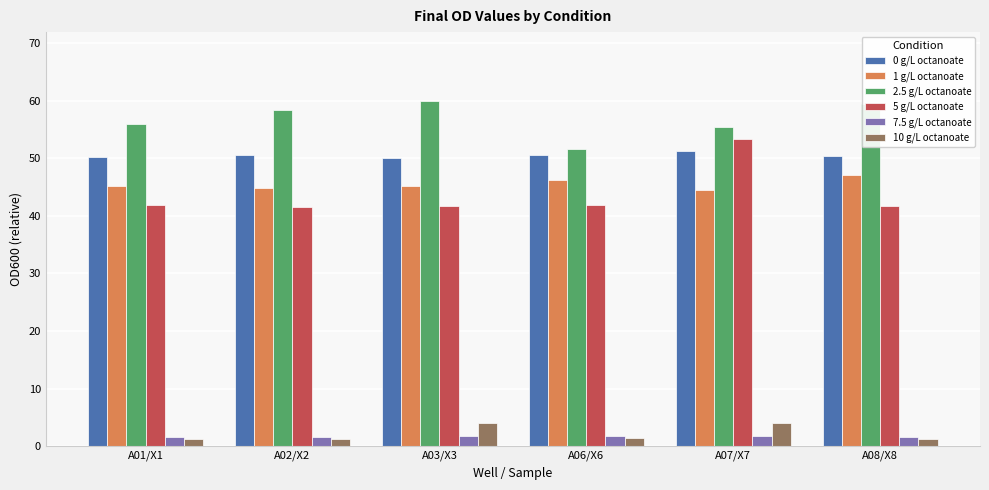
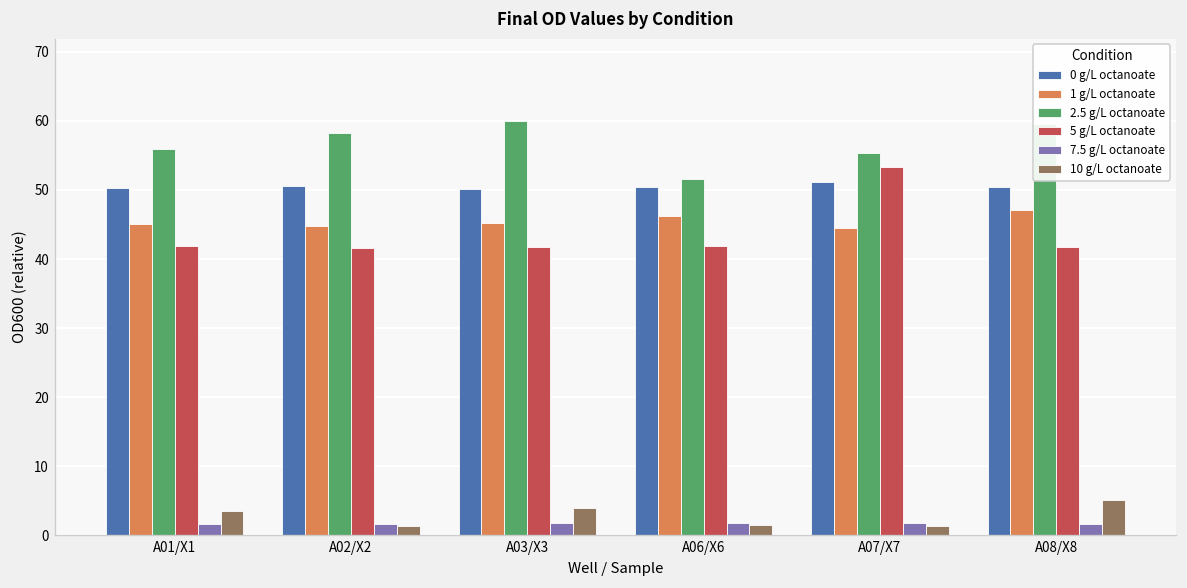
  {
    "2.5 g/L octanoate": {
      "A01/X1": 56,
      "A02/X2": 58,
      "A03/X3": 60,
      "A06/X6": 52,
      "A07/X7": 55
    },
    "10 g/L octanoate": {
-     "A01/X1": 1,
+     "A01/X1": 3,
      "A02/X2": 1,
      "A03/X3": 4,
      "A06/X6": 1,
-     "A07/X7": 4,
-     "A08/X8": 1
+     "A07/X7": 1,
+     "A08/X8": 5
    }
  }
